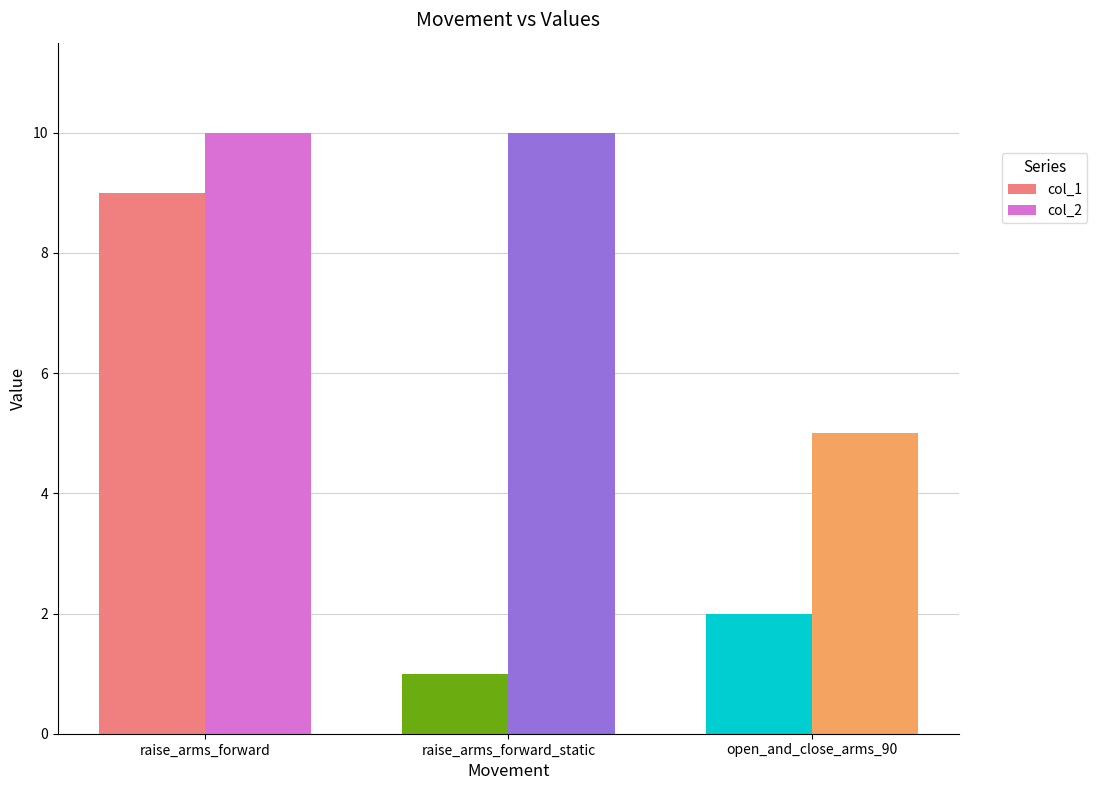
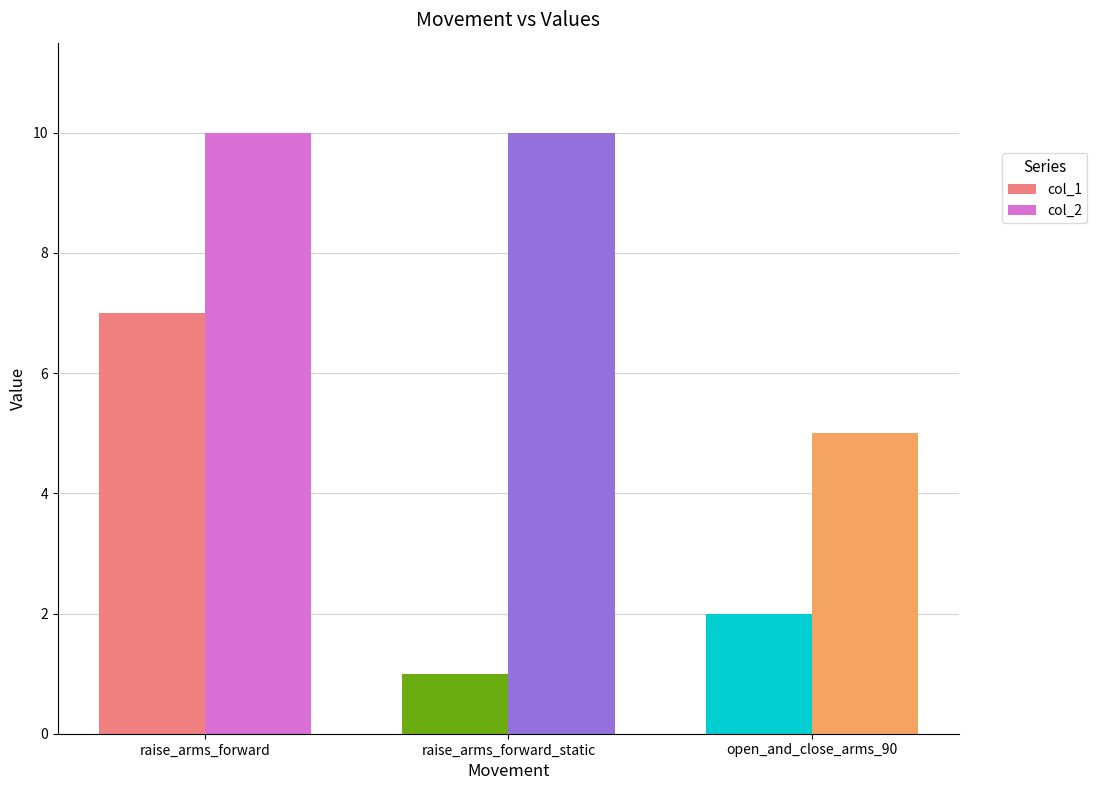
  {
    "col_1": {
-     "raise_arms_forward": 9,
+     "raise_arms_forward": 7,
      "raise_arms_forward_static": 1,
      "open_and_close_arms_90": 2
    },
    "col_2": {
      "raise_arms_forward": 10,
      "raise_arms_forward_static": 10,
      "open_and_close_arms_90": 5
    }
  }
